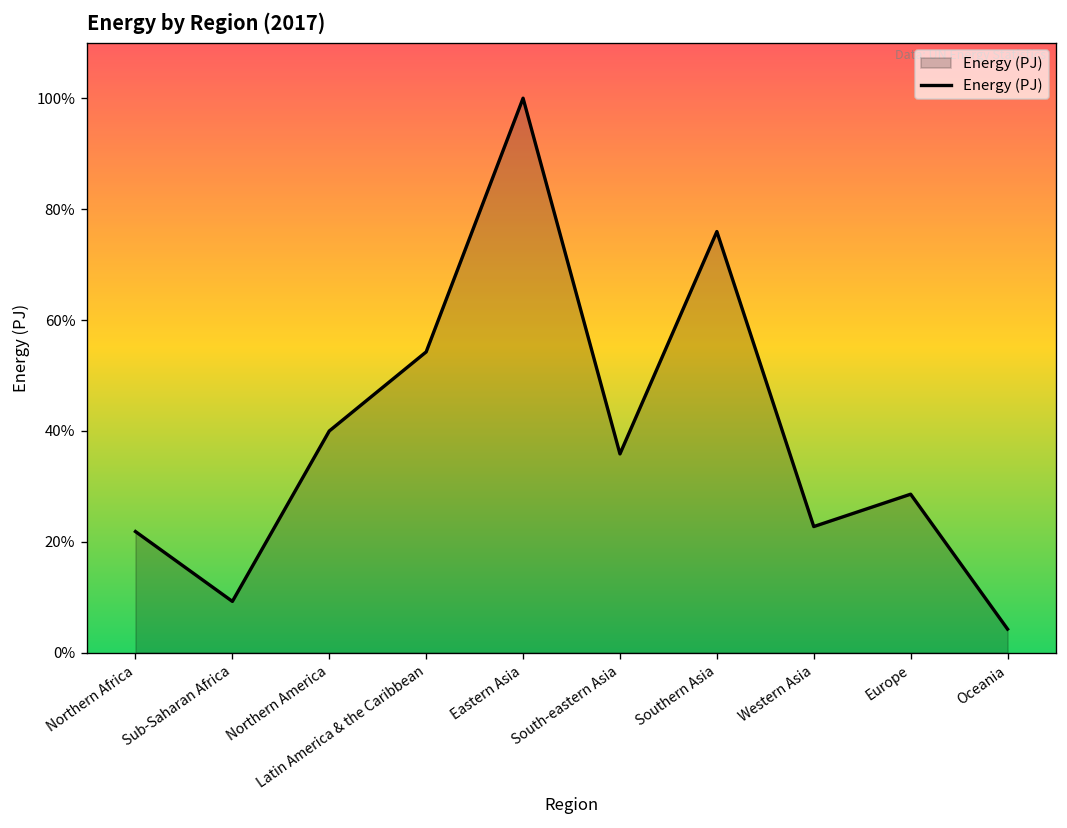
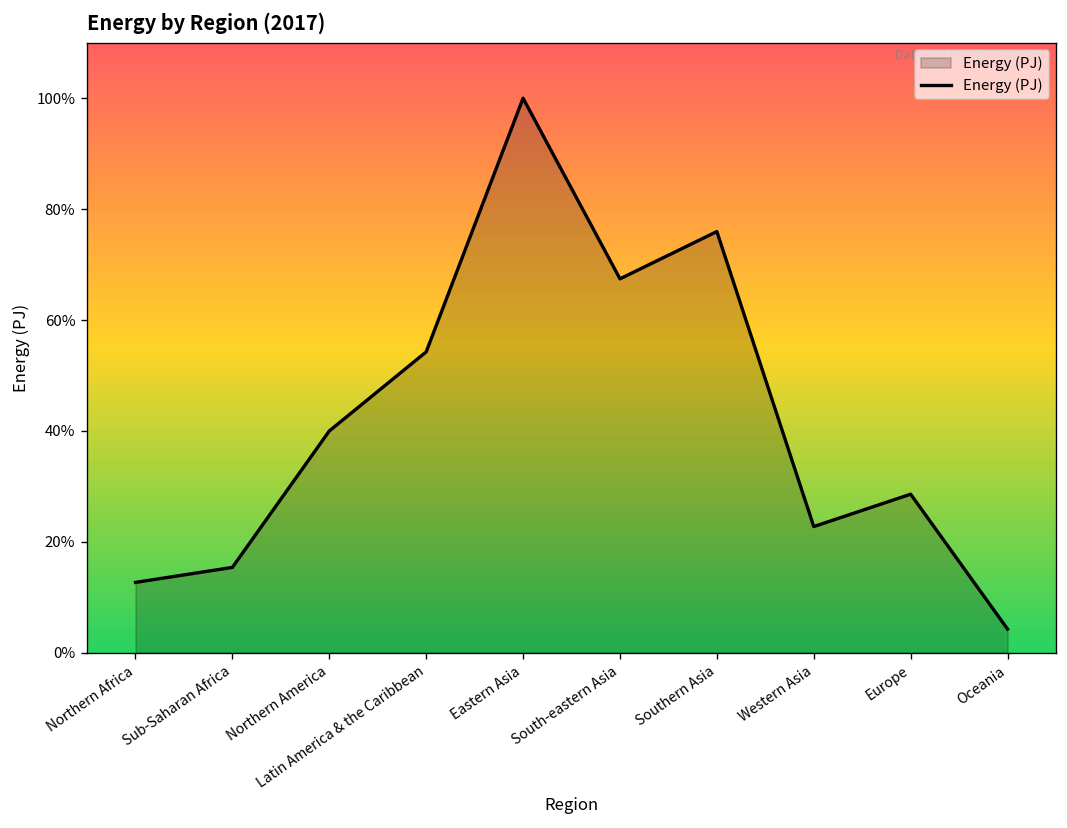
  {
-   "Northern Africa": "22%",
-   "Sub-Saharan Africa": "9%",
+   "Northern Africa": "13%",
+   "Sub-Saharan Africa": "15%",
    "Northern America": "40%",
    "Latin America & the Caribbean": "54%",
    "Eastern Asia": "100%",
-   "South-eastern Asia": "36%",
+   "South-eastern Asia": "67%",
    "Southern Asia": "76%",
    "Western Asia": "23%",
    "Europe": "29%",
    "Oceania": "4%"
  }
